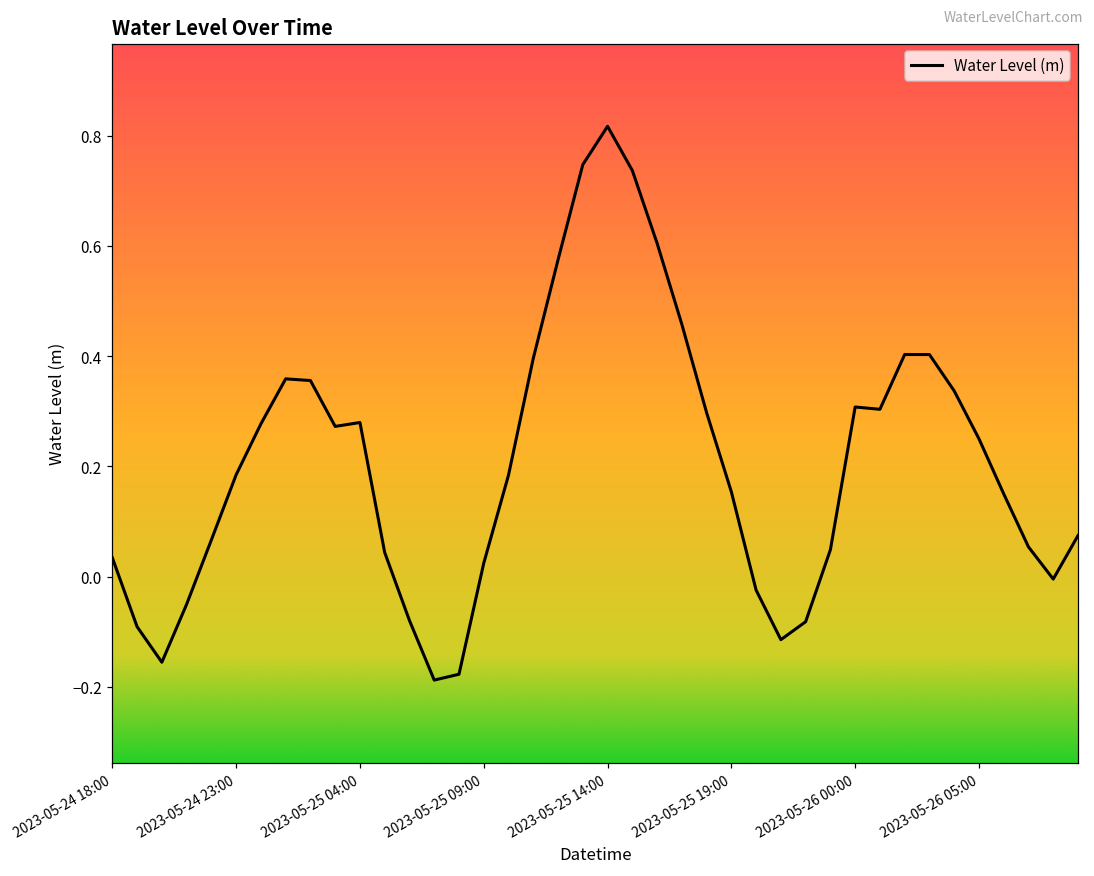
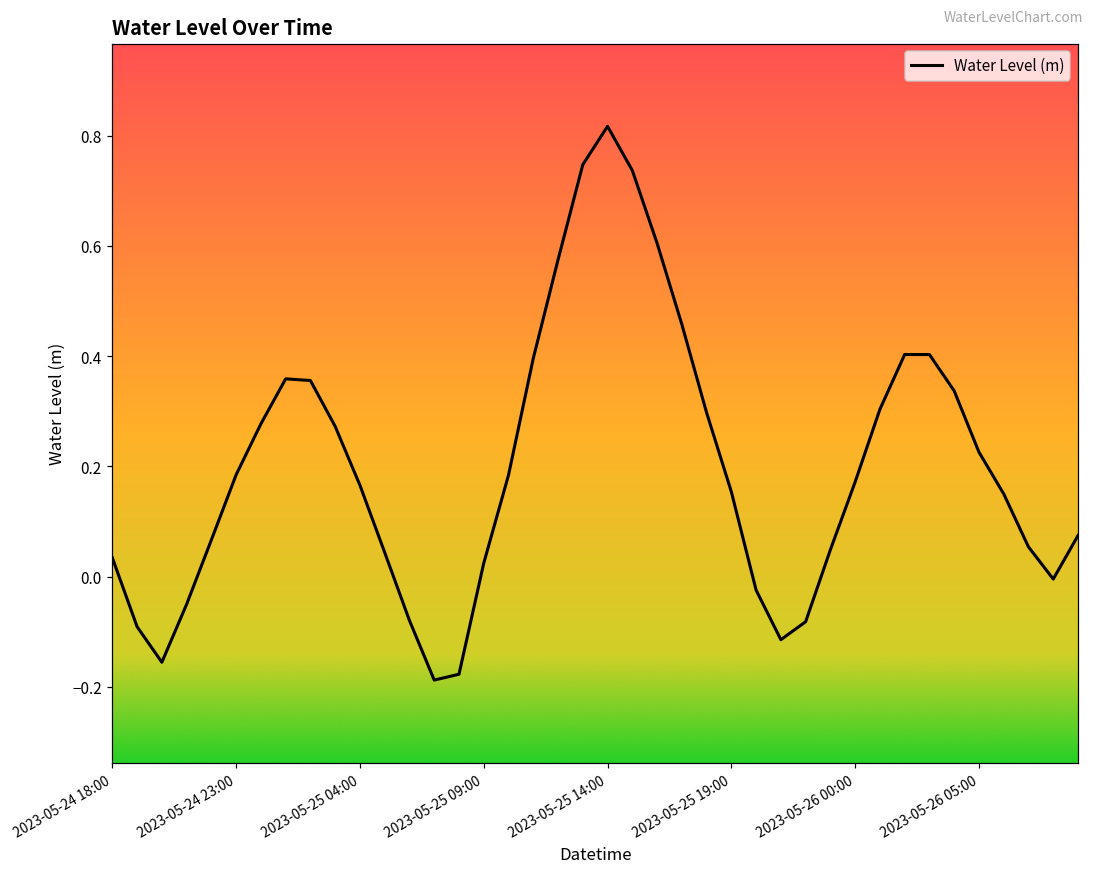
  {
    "2023-05-24 18:00": 0.03,
    "2023-05-24 23:00": 0.18,
-   "2023-05-25 04:00": 0.28,
+   "2023-05-25 04:00": 0.17,
    "2023-05-25 09:00": 0.02,
    "2023-05-25 14:00": 0.82,
    "2023-05-25 19:00": 0.15,
-   "2023-05-26 00:00": 0.31,
-   "2023-05-26 05:00": 0.25
+   "2023-05-26 00:00": 0.17,
+   "2023-05-26 05:00": 0.23
  }
